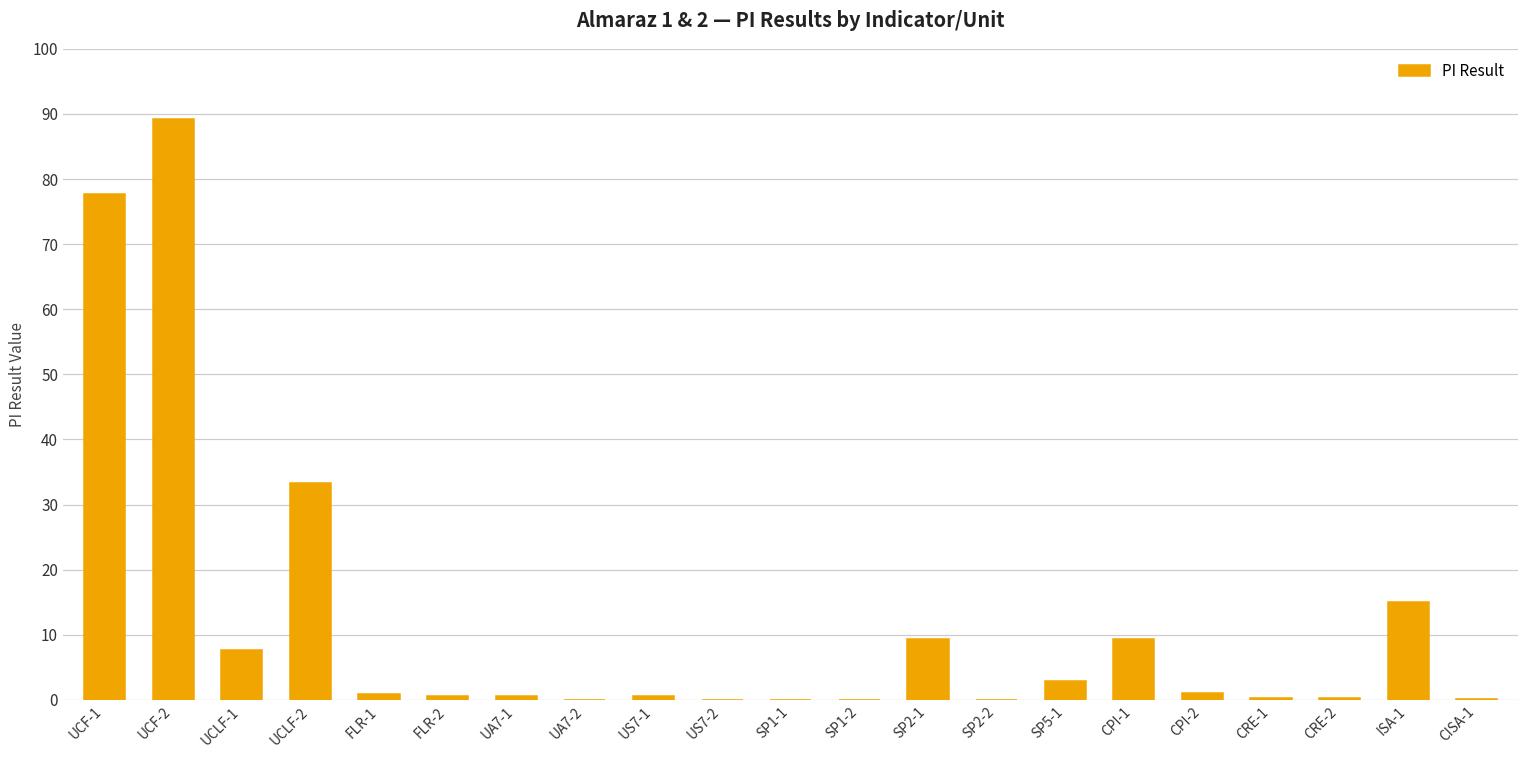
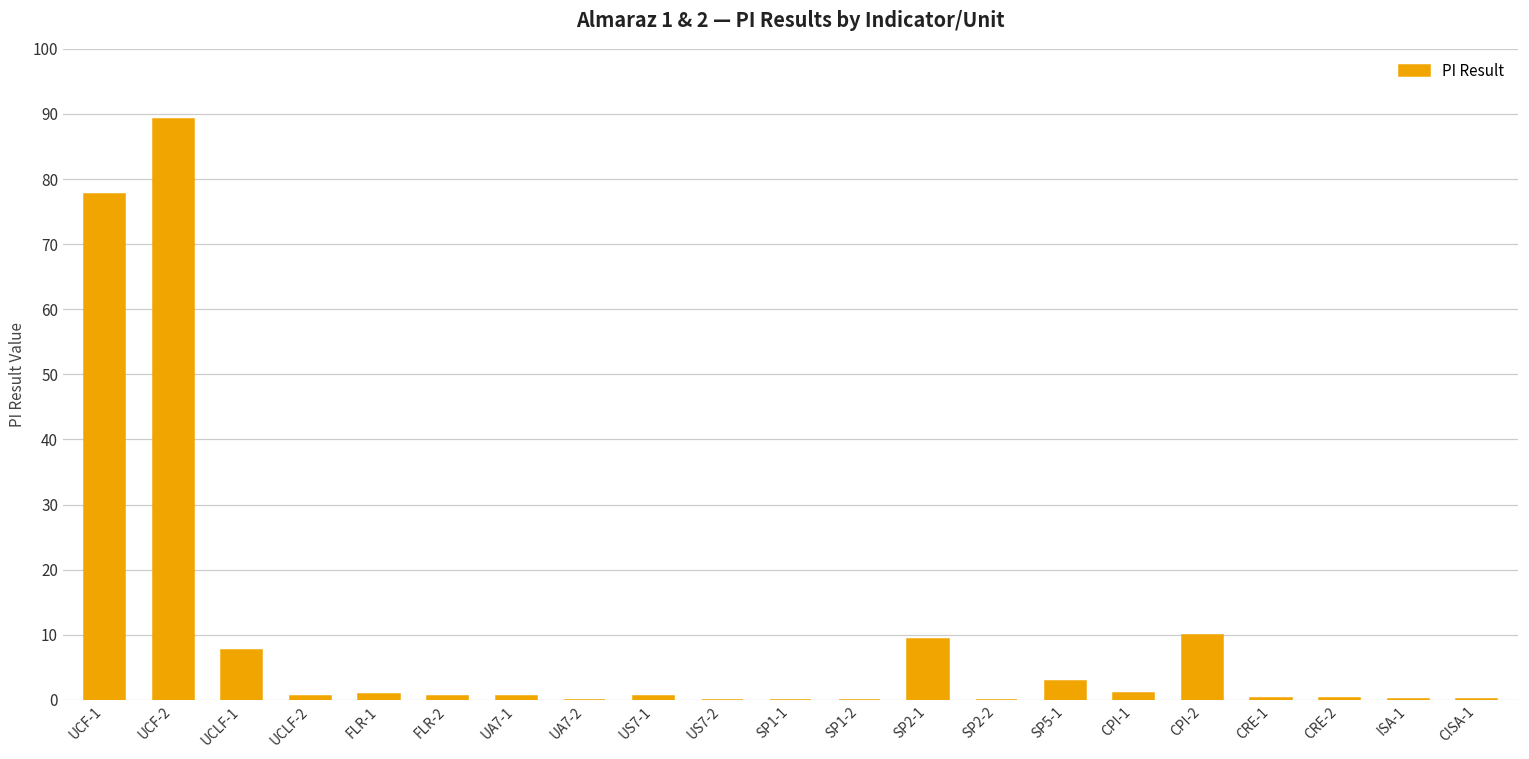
  {
    "UCF-1": 78,
    "UCF-2": 89,
    "UCLF-1": 8,
-   "UCLF-2": 33,
+   "UCLF-2": 1,
    "FLR-1": 1,
    "FLR-2": 1,
    "UA7-1": 1,
    "UA7-2": 0,
    "US7-1": 1,
    "US7-2": 0,
    "SP2-1": 9,
    "SP5-1": 3,
-   "CPI-1": 9,
-   "CPI-2": 1,
-   "ISA-1": 15
+   "CPI-1": 1,
+   "CPI-2": 10,
+   "ISA-1": 0
  }
